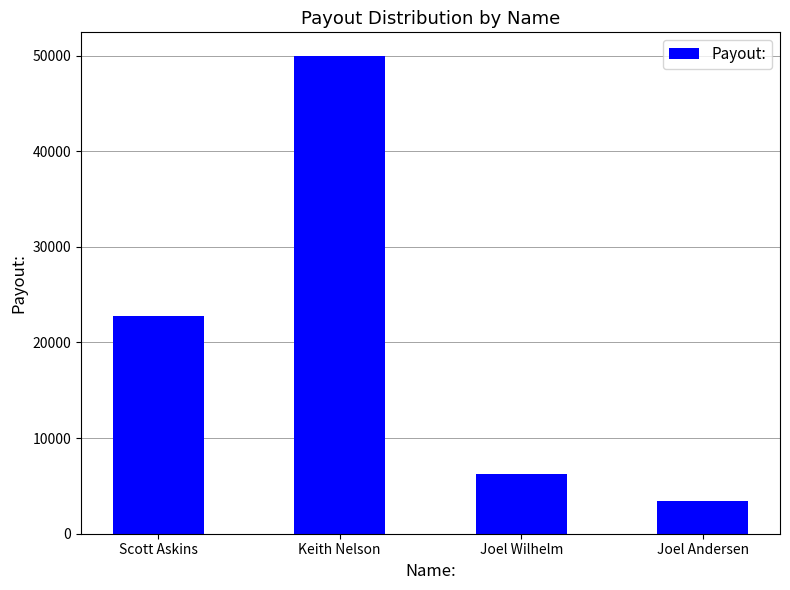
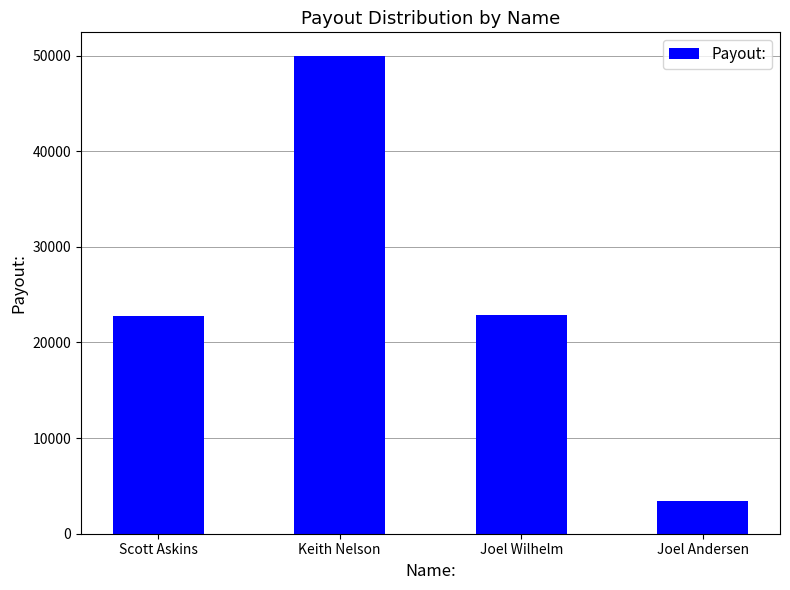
  {
    "Scott Askins": 23000,
    "Keith Nelson": 50000,
-   "Joel Wilhelm": 6000,
+   "Joel Wilhelm": 23000,
    "Joel Andersen": 3000
  }
